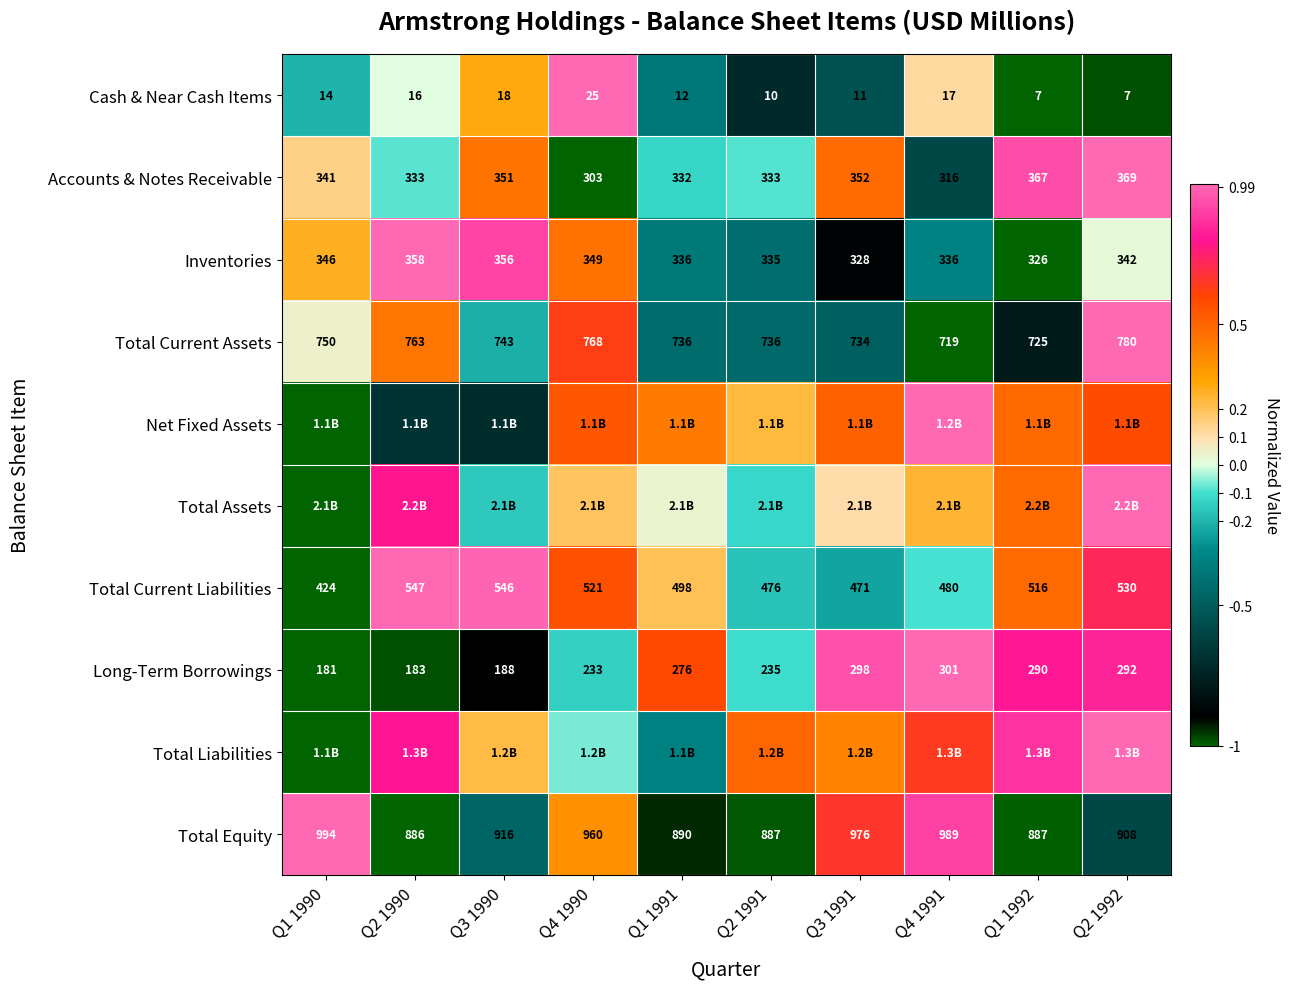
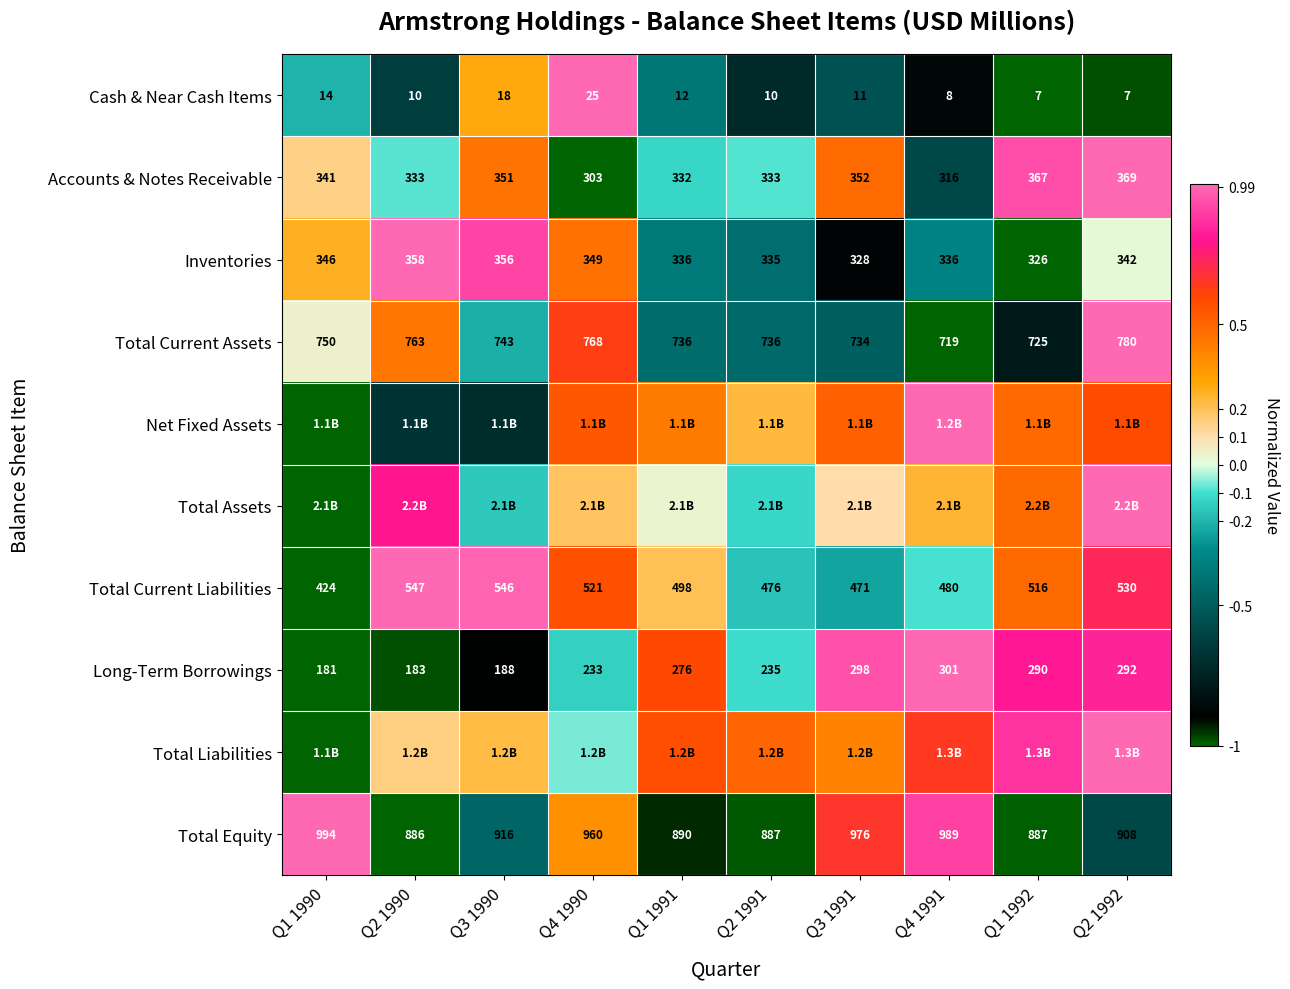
  {
    "Cash & Near Cash Items": {
      "Q1 1990": "14",
-     "Q2 1990": "16",
+     "Q2 1990": "10",
      "Q3 1990": "18",
      "Q4 1990": "25",
      "Q1 1991": "12",
      "Q2 1991": "10",
      "Q3 1991": "11",
-     "Q4 1991": "17",
+     "Q4 1991": "8",
      "Q1 1992": "7",
      "Q2 1992": "7"
    },
    "Accounts & Notes Receivable": {
      "Q1 1990": "341",
      "Q2 1990": "333",
      "Q3 1990": "351",
      "Q4 1990": "303",
      "Q1 1991": "332",
      "Q2 1991": "333",
      "Q3 1991": "352",
      "Q4 1991": "316",
      "Q1 1992": "367",
      "Q2 1992": "369"
    },
    "Inventories": {
      "Q1 1990": "346",
      "Q2 1990": "358",
      "Q3 1990": "356",
      "Q4 1990": "349",
      "Q1 1991": "336",
      "Q2 1991": "335",
      "Q3 1991": "328",
      "Q4 1991": "336",
      "Q1 1992": "326",
      "Q2 1992": "342"
    },
    "Total Current Assets": {
      "Q1 1990": "750",
      "Q2 1990": "763",
      "Q3 1990": "743",
      "Q4 1990": "768",
      "Q1 1991": "736",
      "Q2 1991": "736",
      "Q3 1991": "734",
      "Q4 1991": "719",
      "Q1 1992": "725",
      "Q2 1992": "780"
    },
    "Net Fixed Assets": {
      "Q1 1990": "1.1B",
      "Q2 1990": "1.1B",
      "Q3 1990": "1.1B",
      "Q4 1990": "1.1B",
      "Q1 1991": "1.1B",
      "Q2 1991": "1.1B",
      "Q3 1991": "1.1B",
      "Q4 1991": "1.2B",
      "Q1 1992": "1.1B",
      "Q2 1992": "1.1B"
    },
    "Total Assets": {
      "Q1 1990": "2.1B",
      "Q2 1990": "2.2B",
      "Q3 1990": "2.1B",
      "Q4 1990": "2.1B",
      "Q1 1991": "2.1B",
      "Q2 1991": "2.1B",
      "Q3 1991": "2.1B",
      "Q4 1991": "2.1B",
      "Q1 1992": "2.2B",
      "Q2 1992": "2.2B"
    },
    "Total Current Liabilities": {
      "Q1 1990": "424",
      "Q2 1990": "547",
      "Q3 1990": "546",
      "Q4 1990": "521",
      "Q1 1991": "498",
      "Q2 1991": "476",
      "Q3 1991": "471",
      "Q4 1991": "480",
      "Q1 1992": "516",
      "Q2 1992": "530"
    },
    "Long-Term Borrowings": {
      "Q1 1990": "181",
      "Q2 1990": "183",
      "Q3 1990": "188",
      "Q4 1990": "233",
      "Q1 1991": "276",
      "Q2 1991": "235",
      "Q3 1991": "298",
      "Q4 1991": "301",
      "Q1 1992": "290",
      "Q2 1992": "292"
    },
    "Total Liabilities": {
      "Q1 1990": "1.1B",
-     "Q2 1990": "1.3B",
+     "Q2 1990": "1.2B",
      "Q3 1990": "1.2B",
      "Q4 1990": "1.2B",
-     "Q1 1991": "1.1B",
+     "Q1 1991": "1.2B",
      "Q2 1991": "1.2B",
      "Q3 1991": "1.2B",
      "Q4 1991": "1.3B",
      "Q1 1992": "1.3B",
      "Q2 1992": "1.3B"
    },
    "Total Equity": {
      "Q1 1990": "994",
      "Q2 1990": "886",
      "Q3 1990": "916",
      "Q4 1990": "960",
      "Q1 1991": "890",
      "Q2 1991": "887",
      "Q3 1991": "976",
      "Q4 1991": "989",
      "Q1 1992": "887",
      "Q2 1992": "908"
    }
  }
